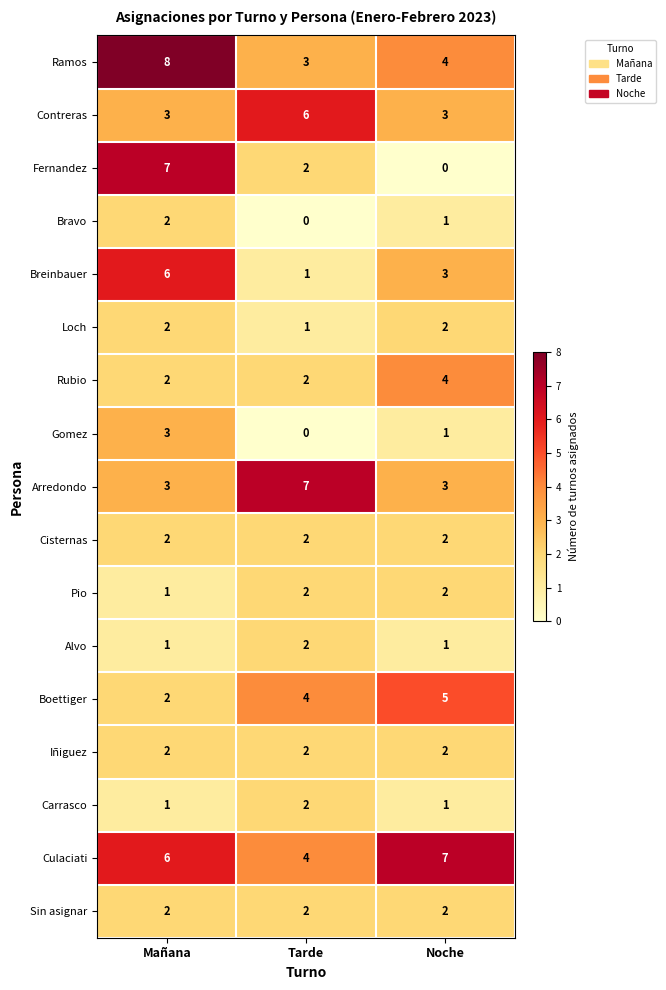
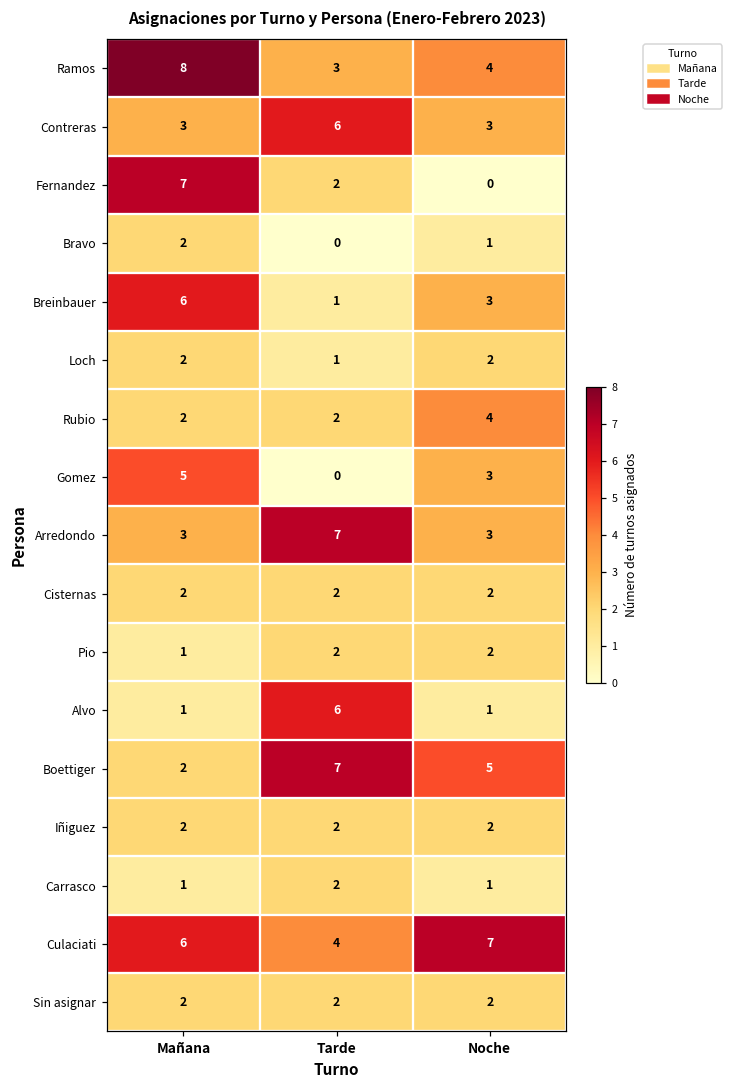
  {
    "Ramos": {
      "Mañana": 8,
      "Tarde": 3,
      "Noche": 4
    },
    "Contreras": {
      "Mañana": 3,
      "Tarde": 6,
      "Noche": 3
    },
    "Fernandez": {
      "Mañana": 7,
      "Tarde": 2,
      "Noche": 0
    },
    "Bravo": {
      "Mañana": 2,
      "Tarde": 0,
      "Noche": 1
    },
    "Breinbauer": {
      "Mañana": 6,
      "Tarde": 1,
      "Noche": 3
    },
    "Loch": {
      "Mañana": 2,
      "Tarde": 1,
      "Noche": 2
    },
    "Rubio": {
      "Mañana": 2,
      "Tarde": 2,
      "Noche": 4
    },
    "Gomez": {
-     "Mañana": 3,
+     "Mañana": 5,
      "Tarde": 0,
-     "Noche": 1
+     "Noche": 3
    },
    "Arredondo": {
      "Mañana": 3,
      "Tarde": 7,
      "Noche": 3
    },
    "Cisternas": {
      "Mañana": 2,
      "Tarde": 2,
      "Noche": 2
    },
    "Pio": {
      "Mañana": 1,
      "Tarde": 2,
      "Noche": 2
    },
    "Alvo": {
      "Mañana": 1,
-     "Tarde": 2,
+     "Tarde": 6,
      "Noche": 1
    },
    "Boettiger": {
      "Mañana": 2,
-     "Tarde": 4,
+     "Tarde": 7,
      "Noche": 5
    },
    "Iñiguez": {
      "Mañana": 2,
      "Tarde": 2,
      "Noche": 2
    },
    "Carrasco": {
      "Mañana": 1,
      "Tarde": 2,
      "Noche": 1
    },
    "Culaciati": {
      "Mañana": 6,
      "Tarde": 4,
      "Noche": 7
    },
    "Sin asignar": {
      "Mañana": 2,
      "Tarde": 2,
      "Noche": 2
    }
  }
